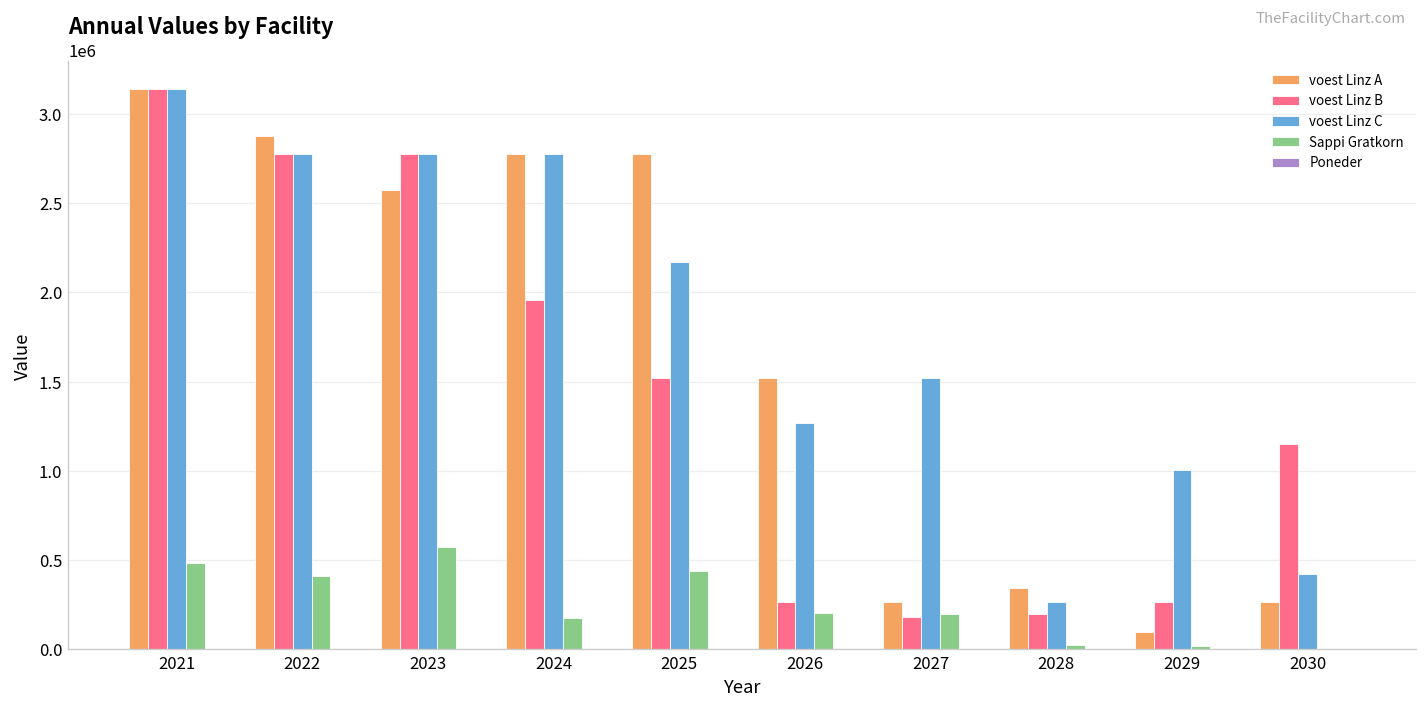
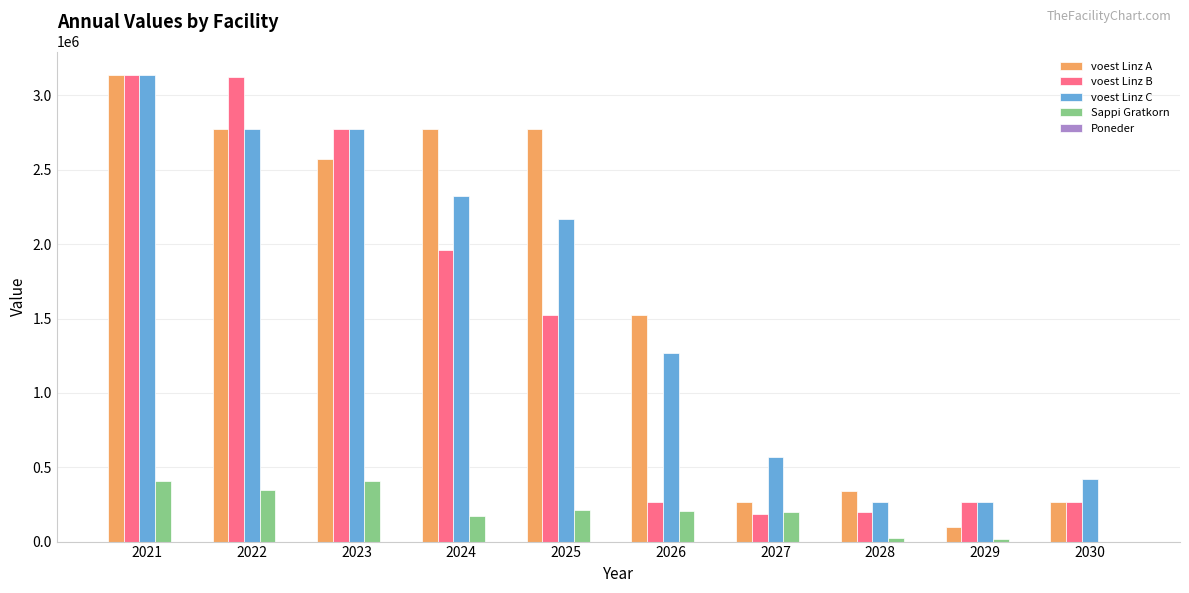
  {
    "voest Linz A": {
      "2021": 3140000,
-     "2022": 2880000,
+     "2022": 2780000,
      "2023": 2570000,
      "2024": 2780000,
      "2025": 2780000,
      "2026": 1520000,
      "2027": 270000,
      "2028": 340000,
      "2029": 100000,
      "2030": 270000
    },
    "voest Linz B": {
      "2021": 3140000,
-     "2022": 2780000,
+     "2022": 3130000,
      "2023": 2780000,
      "2024": 1960000,
      "2025": 1520000,
      "2026": 270000,
      "2027": 180000,
      "2028": 200000,
      "2029": 270000,
-     "2030": 1150000
+     "2030": 270000
    },
    "voest Linz C": {
      "2021": 3140000,
      "2022": 2780000,
      "2023": 2780000,
-     "2024": 2780000,
+     "2024": 2320000,
      "2025": 2170000,
      "2026": 1270000,
-     "2027": 1520000,
+     "2027": 570000,
      "2028": 270000,
-     "2029": 1010000,
+     "2029": 270000,
      "2030": 420000
    },
    "Sappi Gratkorn": {
-     "2021": 480000,
-     "2022": 410000,
-     "2023": 570000,
+     "2021": 410000,
+     "2022": 350000,
+     "2023": 410000,
      "2024": 170000,
-     "2025": 440000,
+     "2025": 210000,
      "2026": 210000,
      "2027": 200000,
      "2028": 20000,
      "2030": 0
    }
  }
